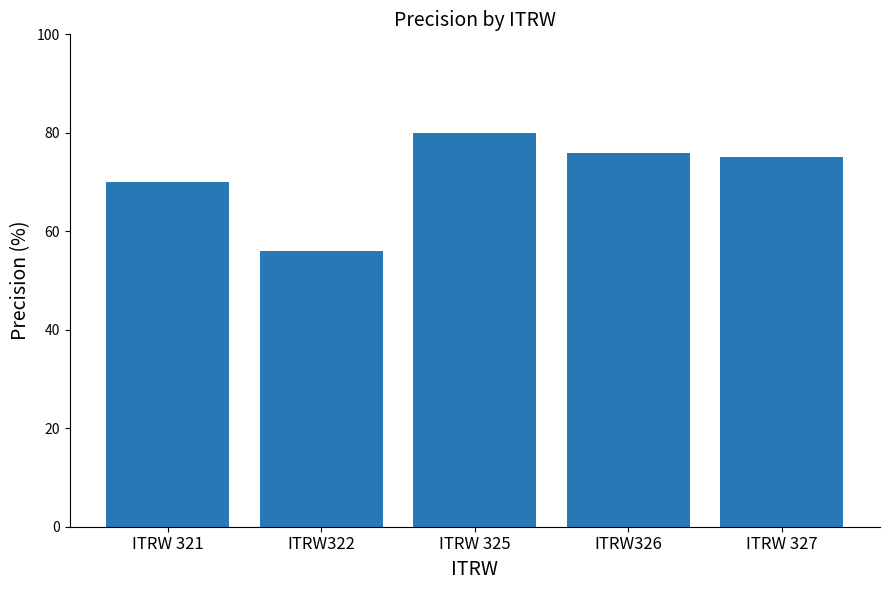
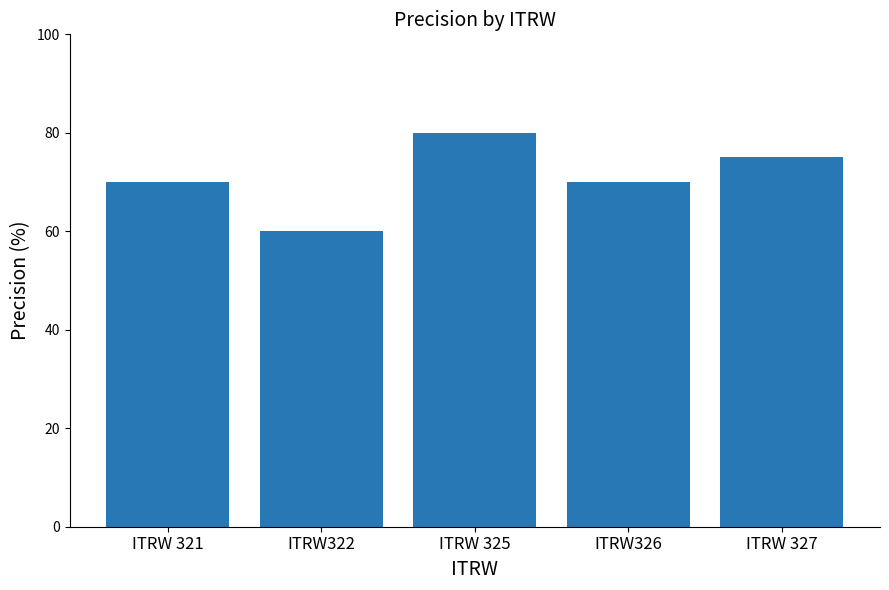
  {
    "ITRW 321": 70,
-   "ITRW322": 56,
+   "ITRW322": 60,
    "ITRW 325": 80,
-   "ITRW326": 76,
+   "ITRW326": 70,
    "ITRW 327": 75
  }
